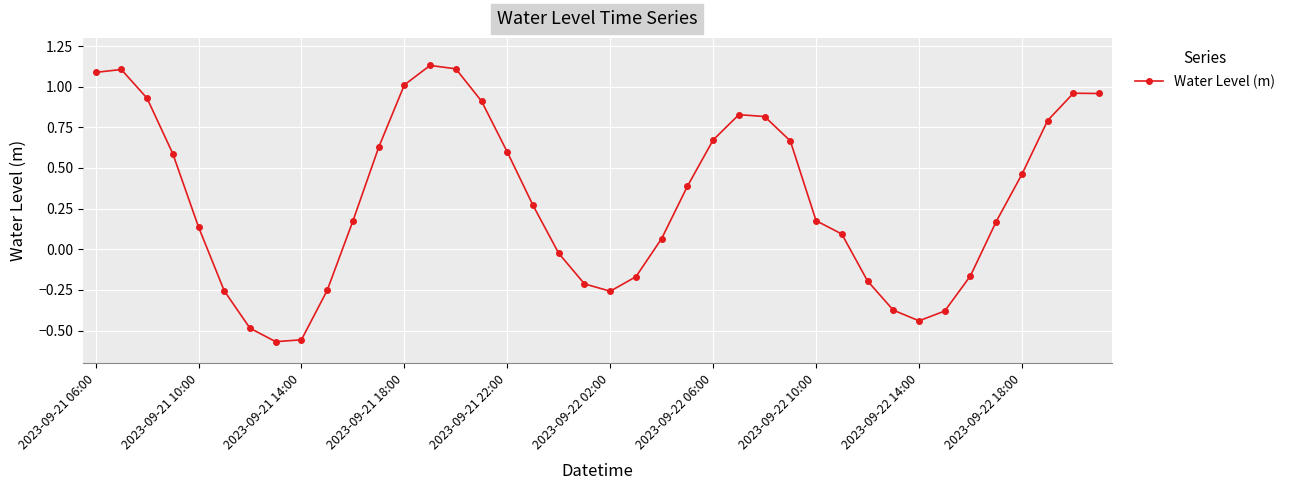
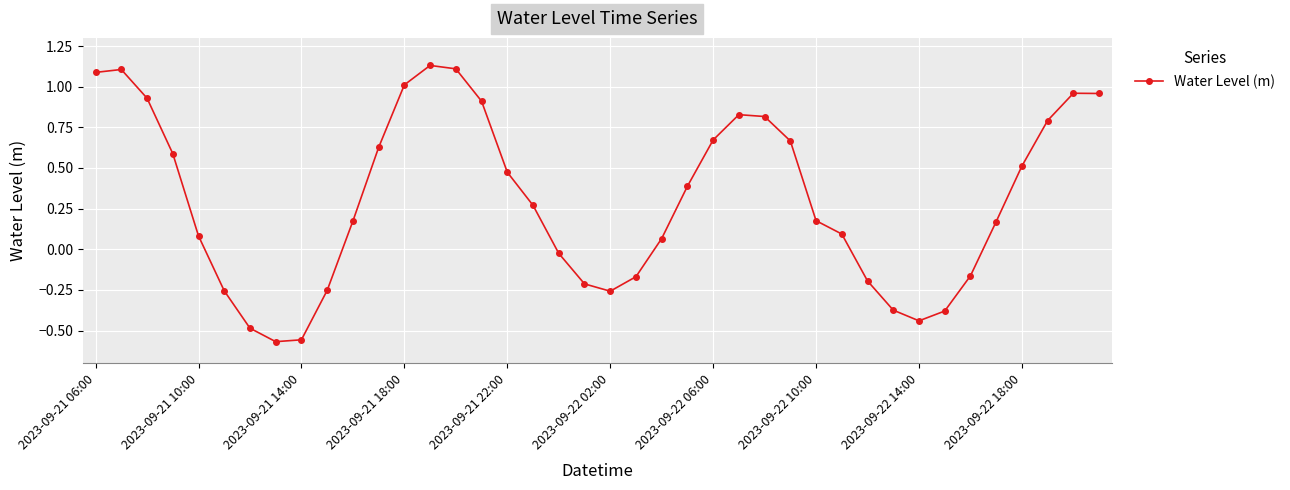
  {
    "2023-09-21 06:00": 1.09,
-   "2023-09-21 10:00": 0.14,
+   "2023-09-21 10:00": 0.08,
    "2023-09-21 14:00": -0.56,
    "2023-09-21 18:00": 1.01,
-   "2023-09-21 22:00": 0.60,
+   "2023-09-21 22:00": 0.47,
    "2023-09-22 02:00": -0.26,
    "2023-09-22 06:00": 0.67,
    "2023-09-22 10:00": 0.18,
    "2023-09-22 14:00": -0.44,
-   "2023-09-22 18:00": 0.46
+   "2023-09-22 18:00": 0.51
  }
